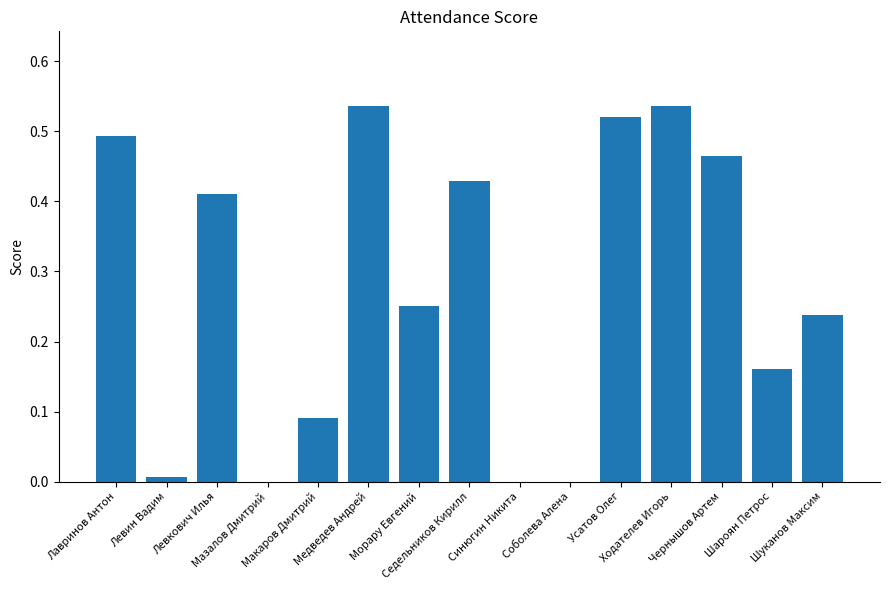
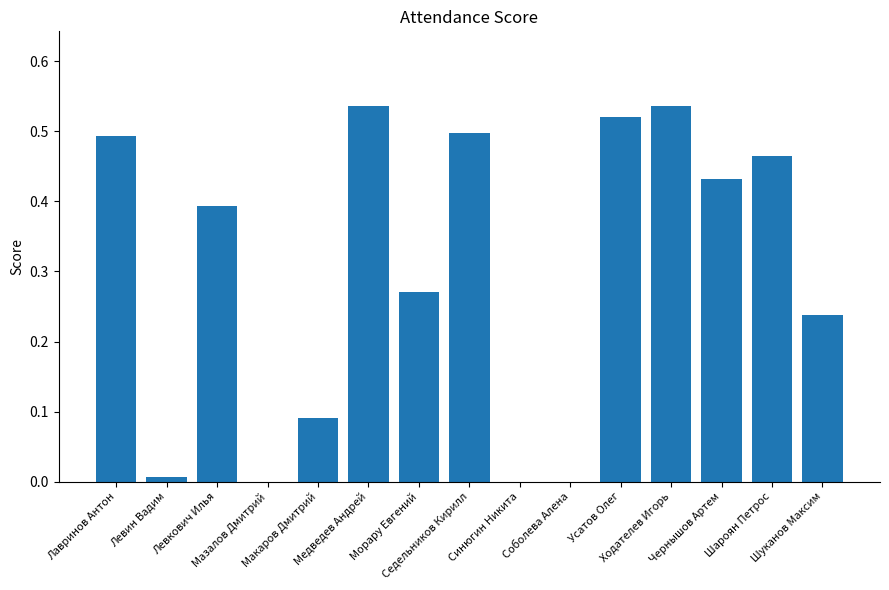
  {
    "Лавринов Антон": 0.49,
    "Левин Вадим": 0.01,
-   "Левкович Илья": 0.41,
+   "Левкович Илья": 0.39,
    "Мазалов Дмитрий": 0.00,
    "Макаров Дмитрий": 0.09,
    "Медведев Андрей": 0.54,
-   "Морару Евгений": 0.25,
-   "Седельников Кирилл": 0.43,
+   "Морару Евгений": 0.27,
+   "Седельников Кирилл": 0.50,
    "Синюгин Никита": 0.00,
    "Соболева Алена": 0.00,
    "Усатов Олег": 0.52,
    "Ходателев Игорь": 0.54,
-   "Чернышов Артем": 0.46,
-   "Шароян Петрос": 0.16,
+   "Чернышов Артем": 0.43,
+   "Шароян Петрос": 0.46,
    "Шуканов Максим": 0.24
  }
